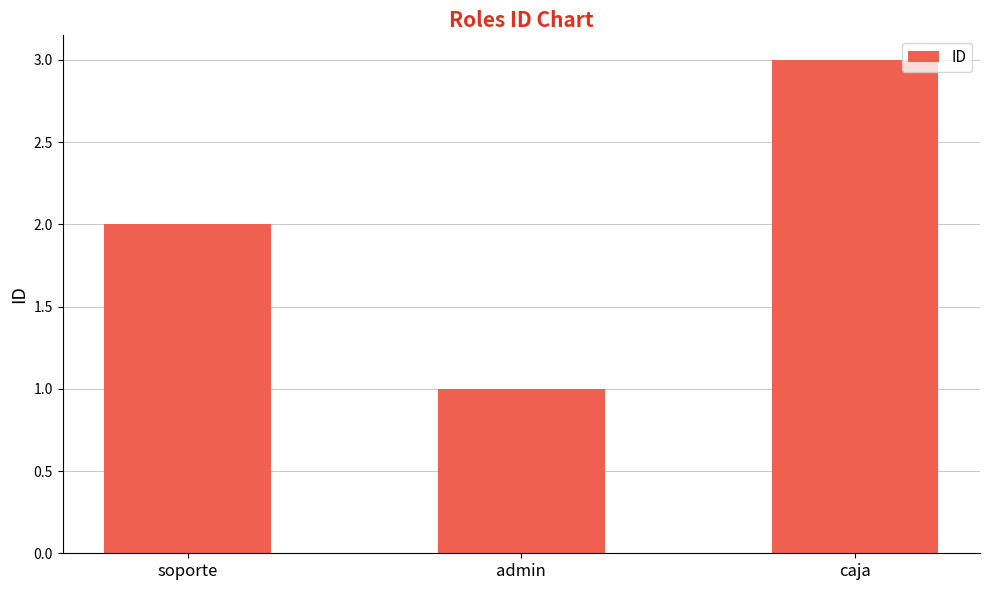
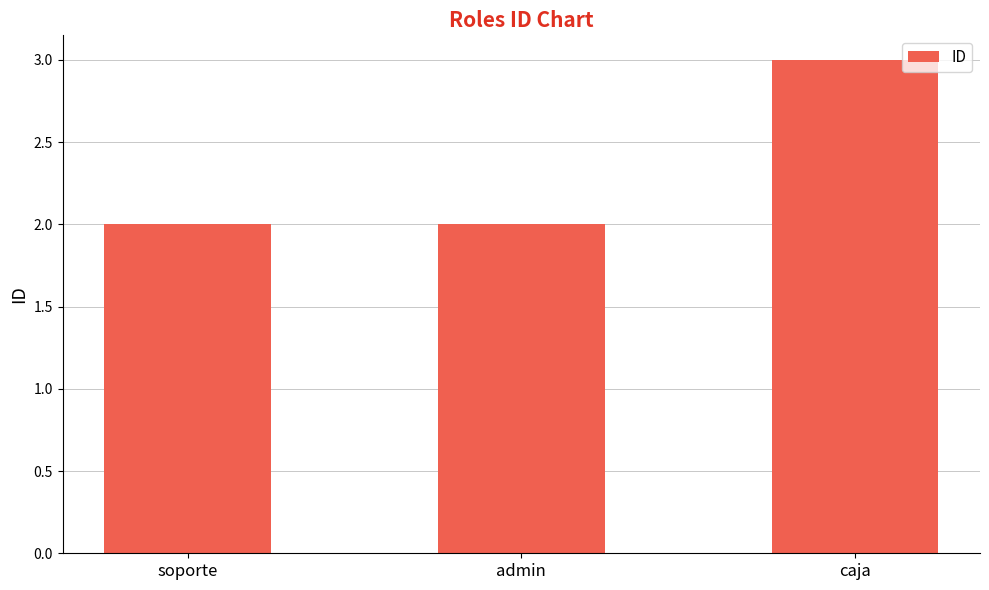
  {
    "soporte": 2,
-   "admin": 1,
+   "admin": 2,
    "caja": 3
  }
